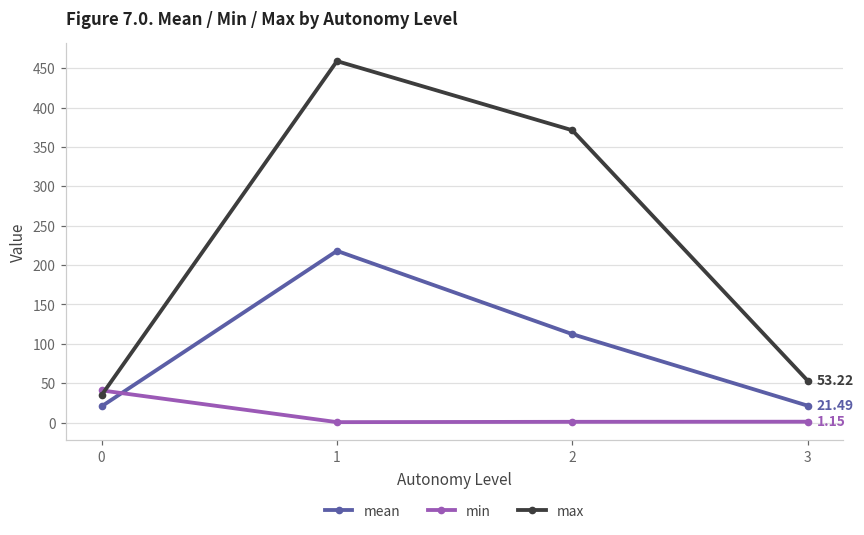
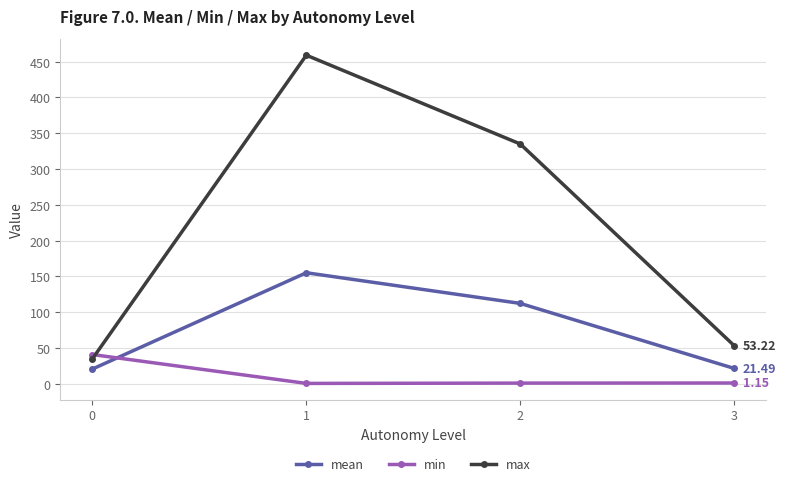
  {
    "mean": {
      "0": 20,
-     "1": 220,
+     "1": 160,
      "2": 110
    },
    "min": {
      "3": 1.15
    },
    "max": {
      "0": 30,
      "1": 460,
-     "2": 370
+     "2": 340
    }
  }
